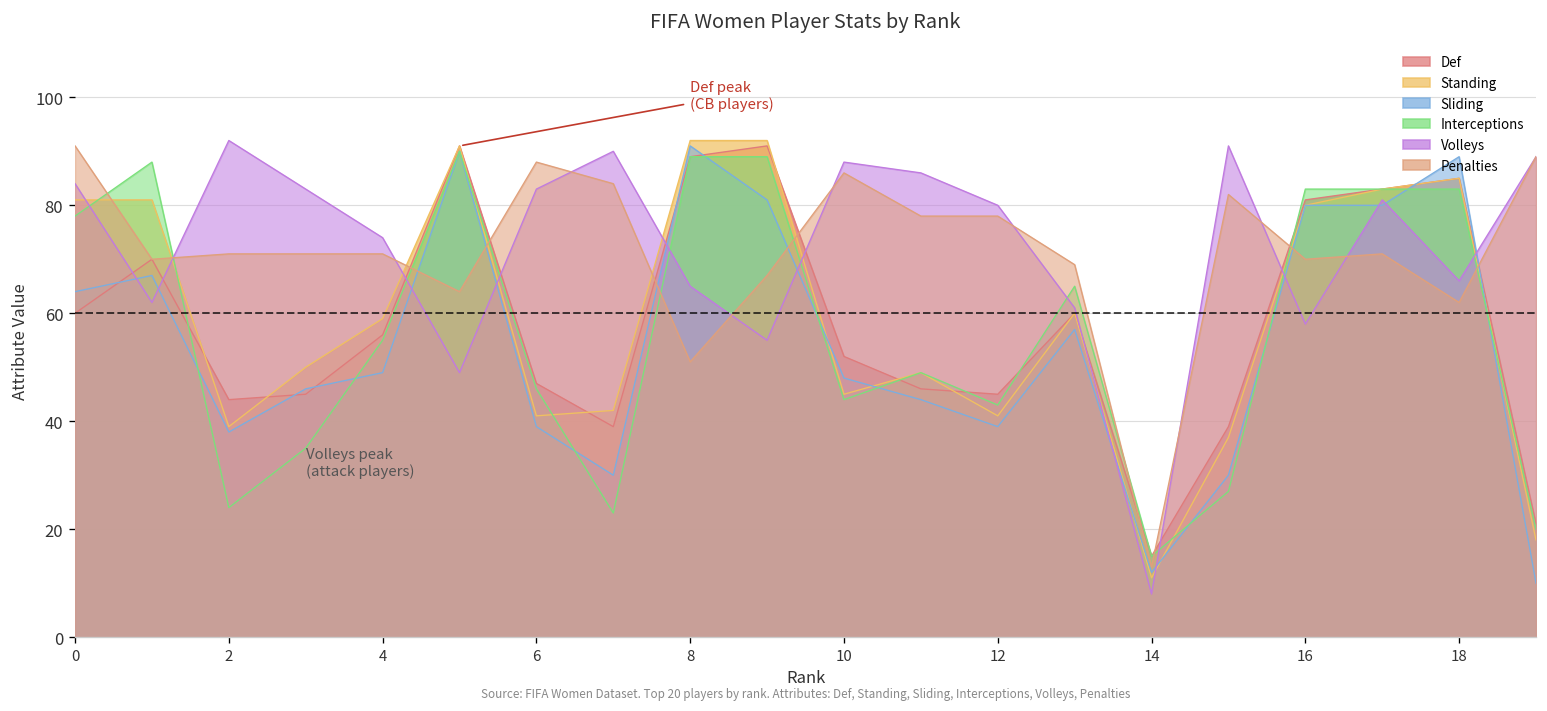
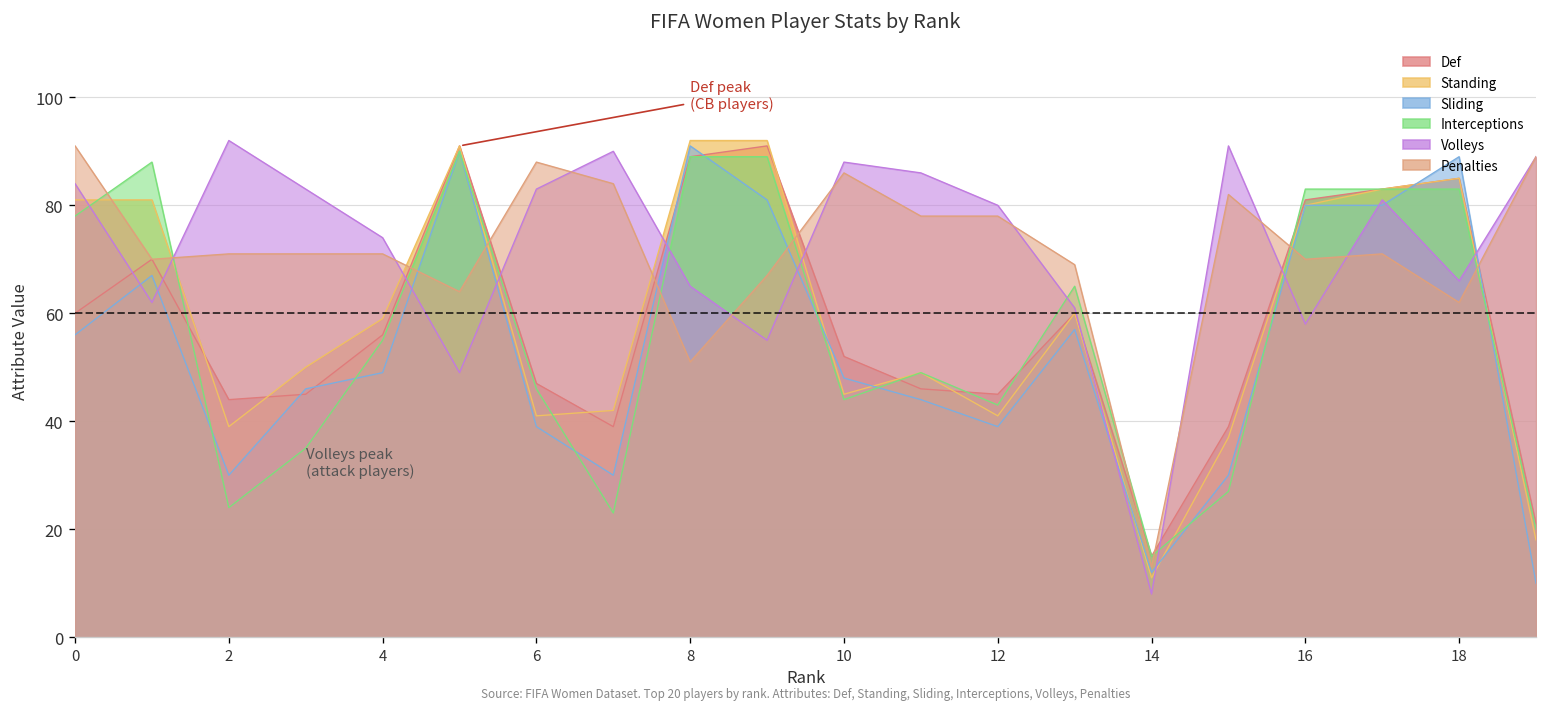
  {
    "Sliding": {
-     "0": 64,
-     "2": 38,
+     "0": 56,
+     "2": 30,
      "4": 49,
      "6": 39,
      "8": 91,
      "10": 48,
      "12": 39,
      "14": 12,
      "18": 89
    },
    "Interceptions": {
      "0": 78,
      "2": 24,
      "4": 55,
      "6": 46,
      "10": 44,
      "12": 43,
      "16": 83,
      "18": 83
    },
    "Volleys": {
      "0": 84,
      "2": 92,
      "4": 74,
      "6": 83,
      "8": 65,
      "10": 88,
      "12": 80,
      "14": 8,
      "16": 58,
      "18": 66
    }
  }
